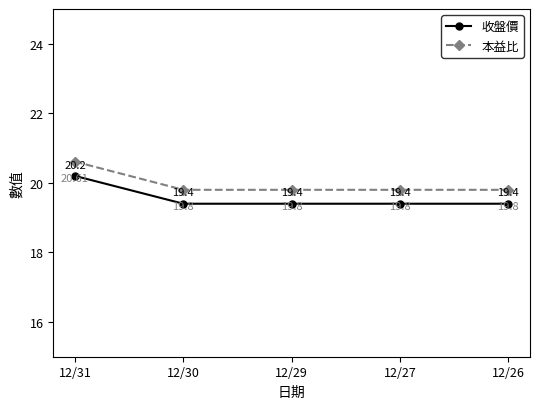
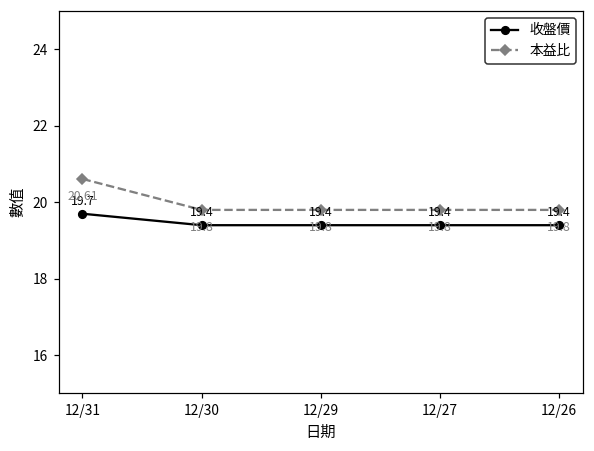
  {
    "收盤價": {
-     "12/31": 20.2
+     "12/31": 19.7
    }
  }
